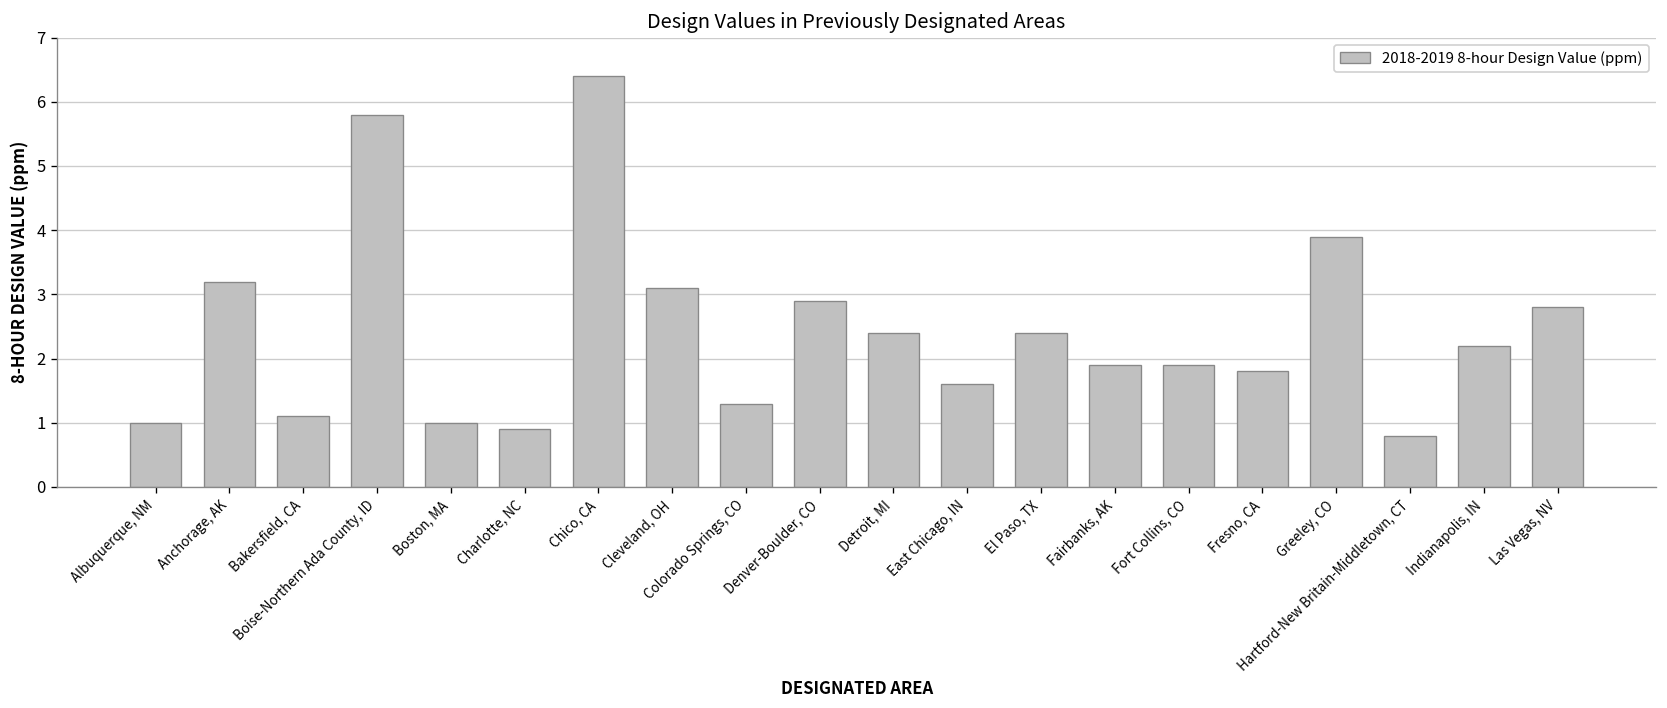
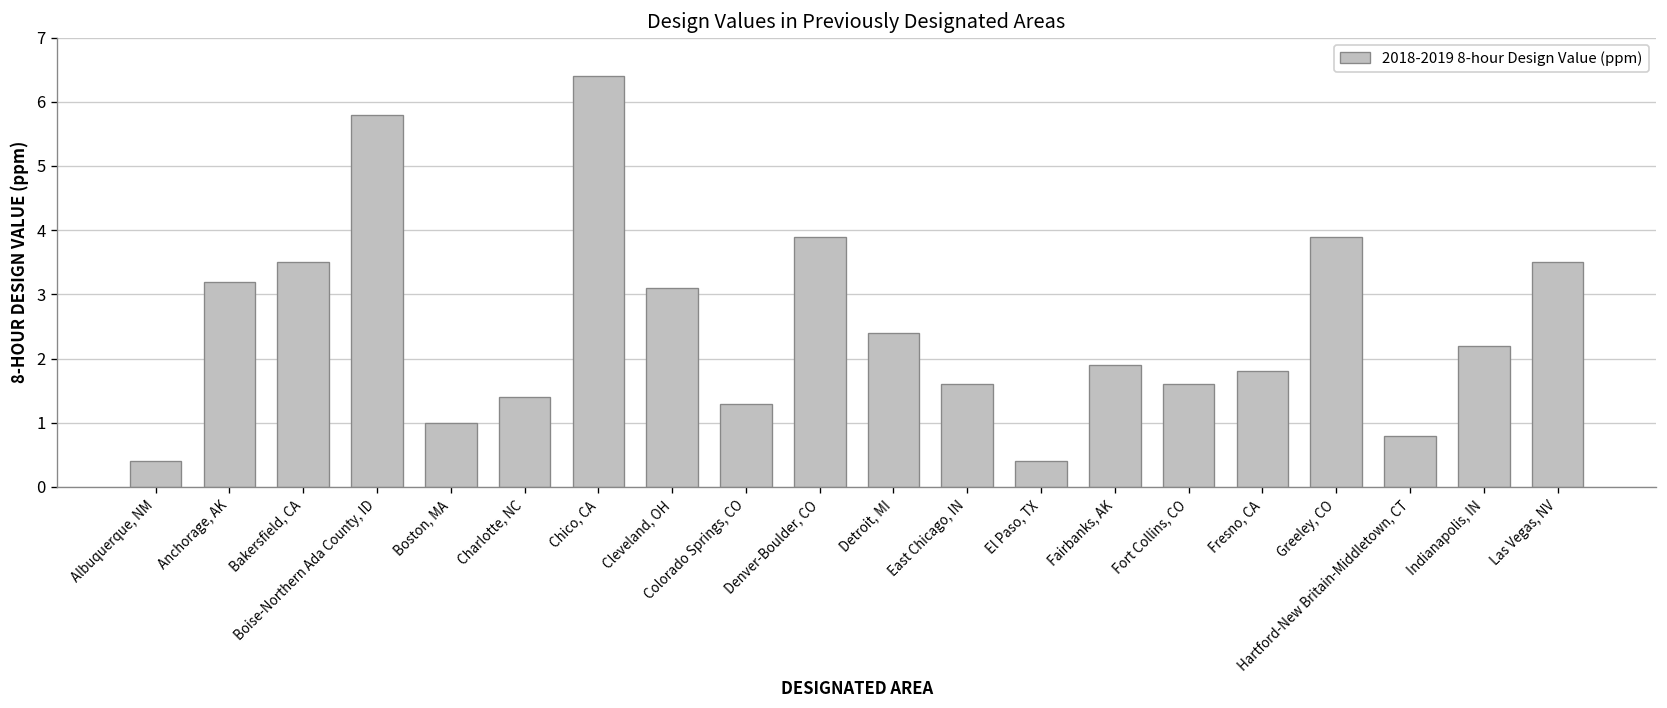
  {
-   "Albuquerque, NM": 1.0,
+   "Albuquerque, NM": 0.4,
    "Anchorage, AK": 3.2,
-   "Bakersfield, CA": 1.1,
+   "Bakersfield, CA": 3.5,
    "Boise-Northern Ada County, ID": 5.8,
    "Boston, MA": 1.0,
-   "Charlotte, NC": 0.9,
+   "Charlotte, NC": 1.4,
    "Chico, CA": 6.4,
    "Cleveland, OH": 3.1,
    "Colorado Springs, CO": 1.3,
-   "Denver-Boulder, CO": 2.9,
+   "Denver-Boulder, CO": 3.9,
    "Detroit, MI": 2.4,
    "East Chicago, IN": 1.6,
-   "El Paso, TX": 2.4,
+   "El Paso, TX": 0.4,
    "Fairbanks, AK": 1.9,
-   "Fort Collins, CO": 1.9,
+   "Fort Collins, CO": 1.6,
    "Fresno, CA": 1.8,
    "Greeley, CO": 3.9,
    "Hartford-New Britain-Middletown, CT": 0.8,
    "Indianapolis, IN": 2.2,
-   "Las Vegas, NV": 2.8
+   "Las Vegas, NV": 3.5
  }
